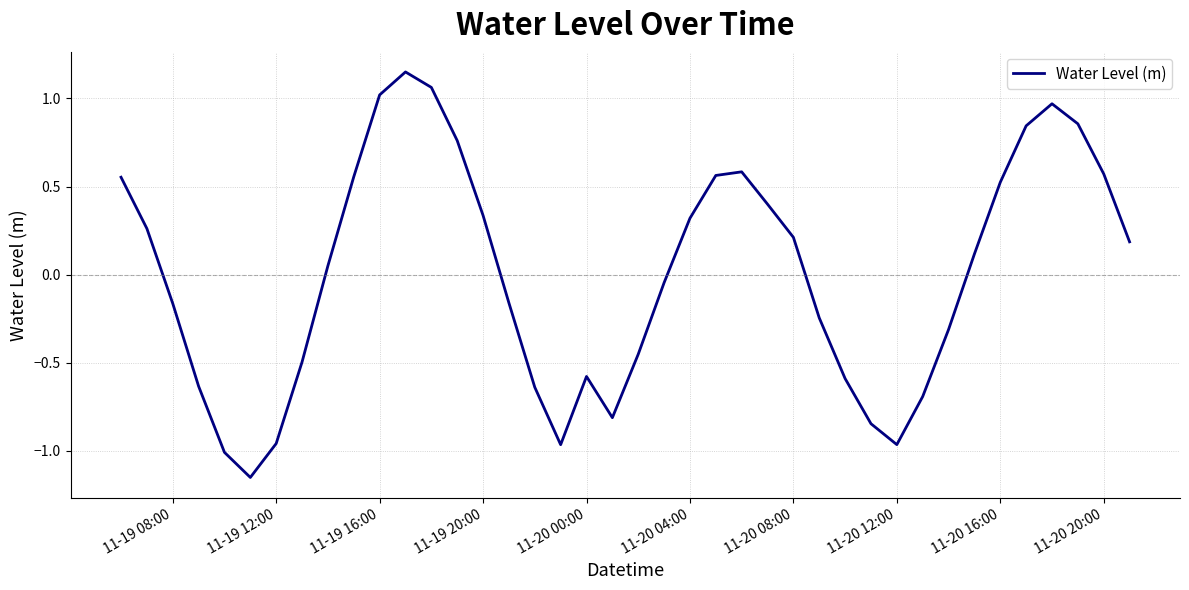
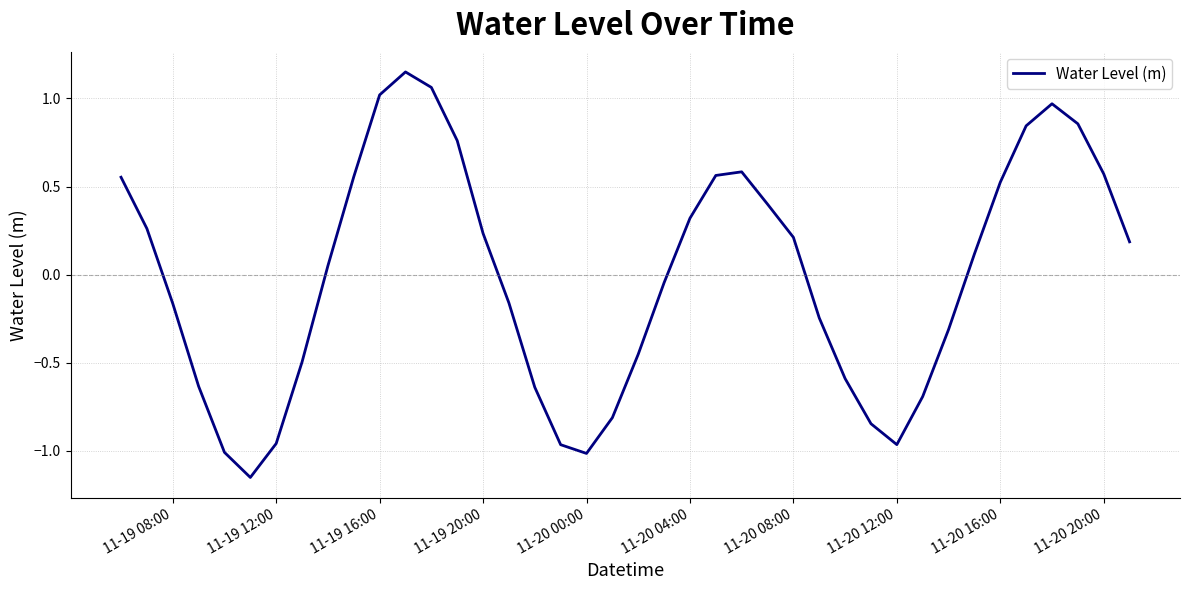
  {
    "11-19 08:00": -0.16,
    "11-19 12:00": -0.96,
    "11-19 16:00": 1.02,
-   "11-19 20:00": 0.34,
-   "11-20 00:00": -0.58,
+   "11-19 20:00": 0.23,
+   "11-20 00:00": -1.02,
    "11-20 04:00": 0.32,
    "11-20 08:00": 0.21,
    "11-20 12:00": -0.97,
    "11-20 16:00": 0.52,
    "11-20 20:00": 0.57
  }
